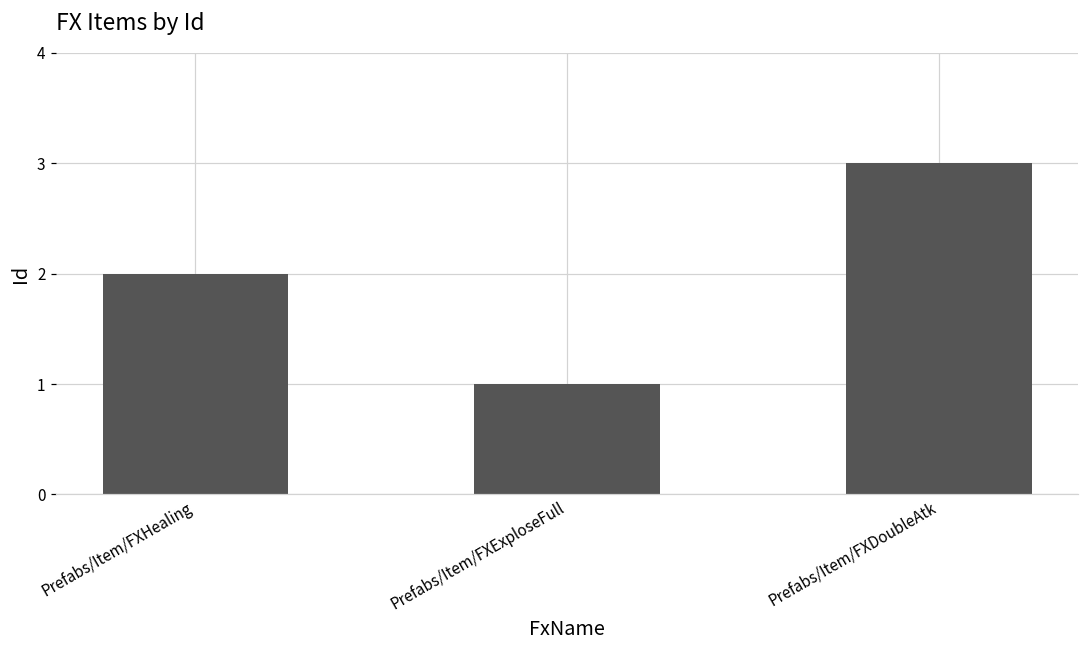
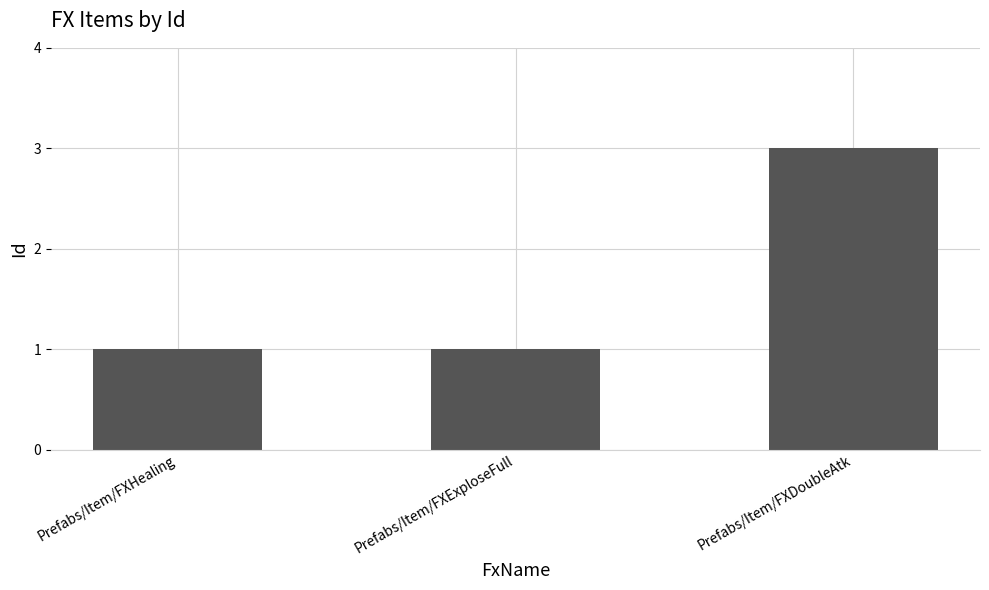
  {
-   "Prefabs/Item/FXHealing": 2,
+   "Prefabs/Item/FXHealing": 1,
    "Prefabs/Item/FXExploseFull": 1,
    "Prefabs/Item/FXDoubleAtk": 3
  }
